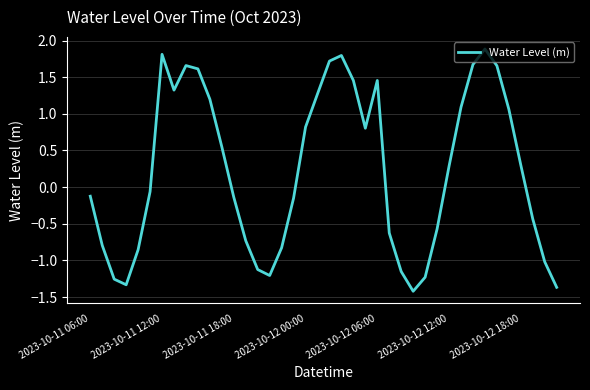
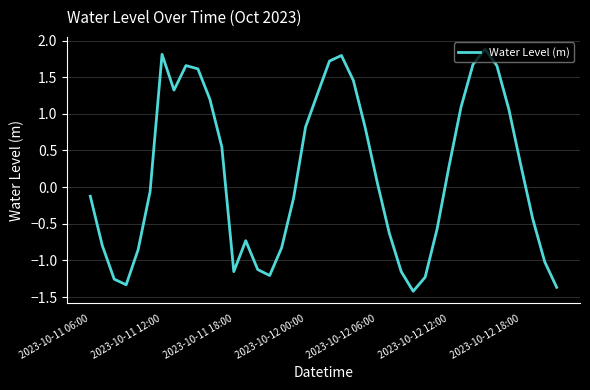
  {
    "2023-10-11 06:00": -0.1,
    "2023-10-11 12:00": 1.8,
-   "2023-10-11 18:00": -0.1,
+   "2023-10-11 18:00": -1.2,
    "2023-10-12 00:00": 0.8,
-   "2023-10-12 06:00": 1.5,
+   "2023-10-12 06:00": 0.1,
    "2023-10-12 12:00": 0.3,
    "2023-10-12 18:00": 0.3
  }
